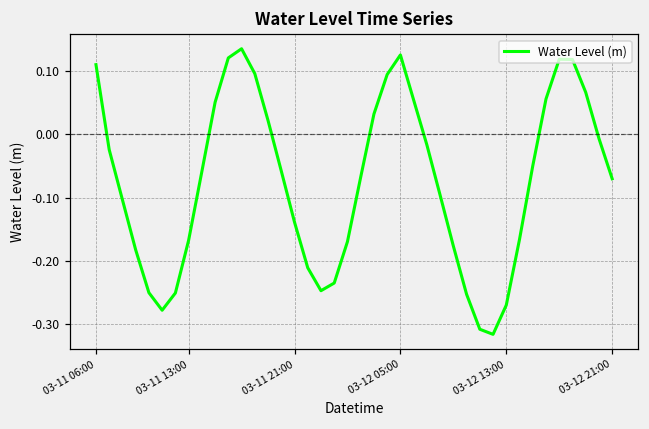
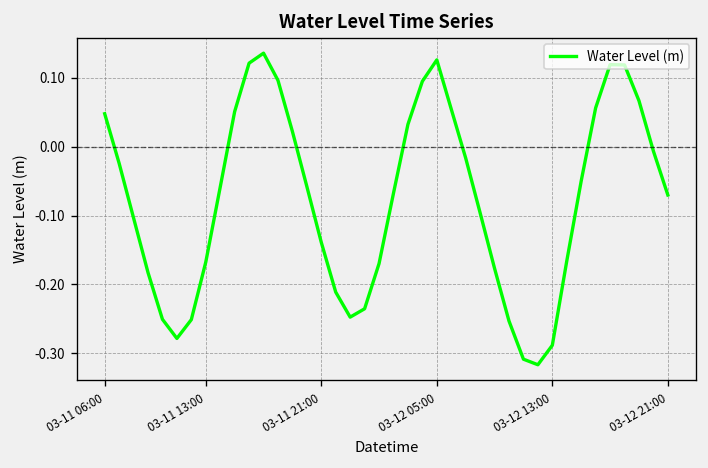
  {
-   "03-11 06:00": 0.11,
+   "03-11 06:00": 0.05,
    "03-11 13:00": -0.17,
    "03-11 21:00": -0.14,
    "03-12 05:00": 0.13,
-   "03-12 13:00": -0.27,
+   "03-12 13:00": -0.29,
    "03-12 21:00": -0.07
  }
